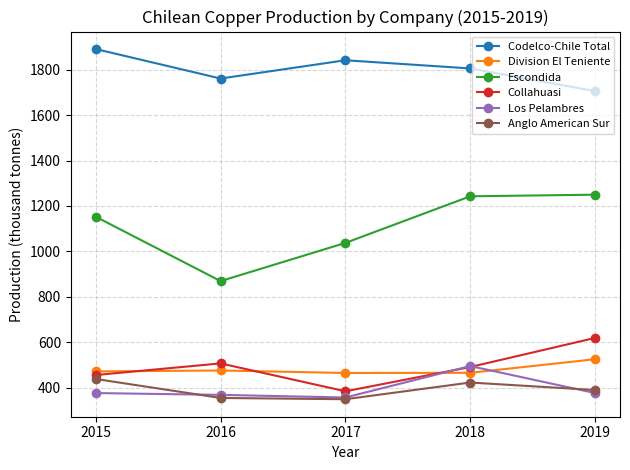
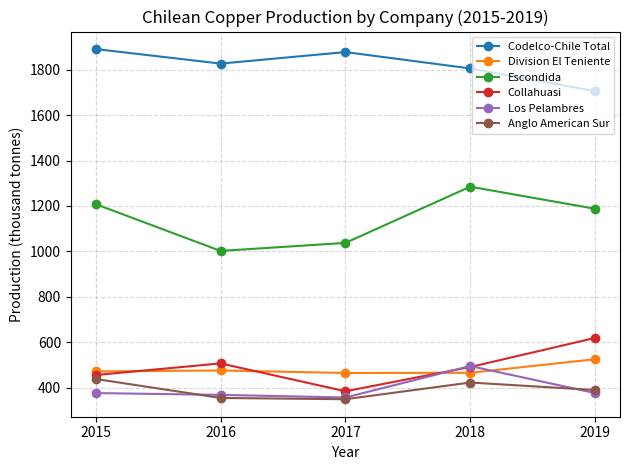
  {
    "Codelco-Chile Total": {
      "2015": 1890,
-     "2016": 1760,
-     "2017": 1840,
+     "2016": 1830,
+     "2017": 1880,
      "2018": 1810
    },
    "Division El Teniente": {
      "2015": 470,
      "2016": 480,
      "2017": 460,
      "2018": 470,
      "2019": 520
    },
    "Escondida": {
-     "2015": 1150,
-     "2016": 870,
+     "2015": 1210,
+     "2016": 1000,
      "2017": 1040,
-     "2018": 1240,
-     "2019": 1250
+     "2018": 1290,
+     "2019": 1190
    },
    "Collahuasi": {
      "2015": 460,
      "2016": 510,
      "2017": 380,
      "2019": 620
    },
    "Los Pelambres": {
      "2015": 380,
      "2016": 370,
      "2019": 380
    },
    "Anglo American Sur": {
      "2015": 440,
      "2016": 350,
      "2018": 420,
      "2019": 390
    }
  }
